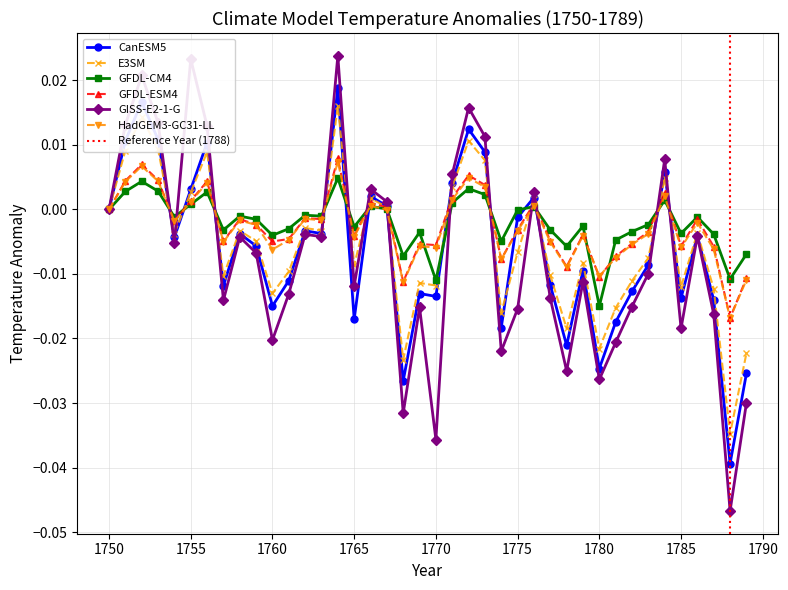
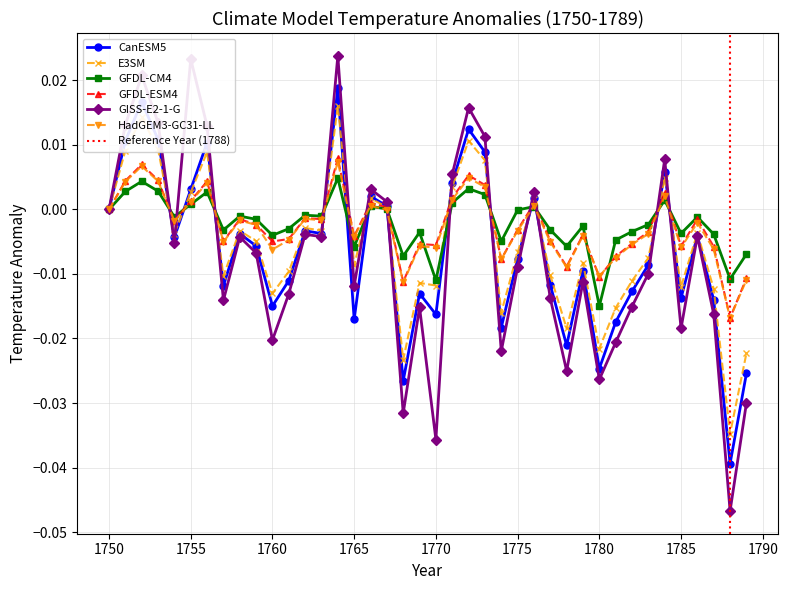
  {
    "CanESM5": {
      "1755": 0.003,
      "1760": -0.015,
      "1765": -0.017,
-     "1770": -0.013,
-     "1775": -0.001,
+     "1770": -0.016,
+     "1775": -0.008,
      "1780": -0.025,
      "1785": -0.014
    },
    "GFDL-CM4": {
      "1755": 0.001,
      "1760": -0.004,
-     "1765": -0.003,
+     "1765": -0.006,
      "1770": -0.011,
      "1775": 0.000,
      "1780": -0.015,
      "1785": -0.004
    },
    "GFDL-ESM4": {
      "1760": -0.005
    },
    "GISS-E2-1-G": {
      "1760": -0.020,
      "1765": -0.012,
      "1770": -0.036,
-     "1775": -0.015,
+     "1775": -0.009,
      "1780": -0.026,
      "1785": -0.018
    }
  }
